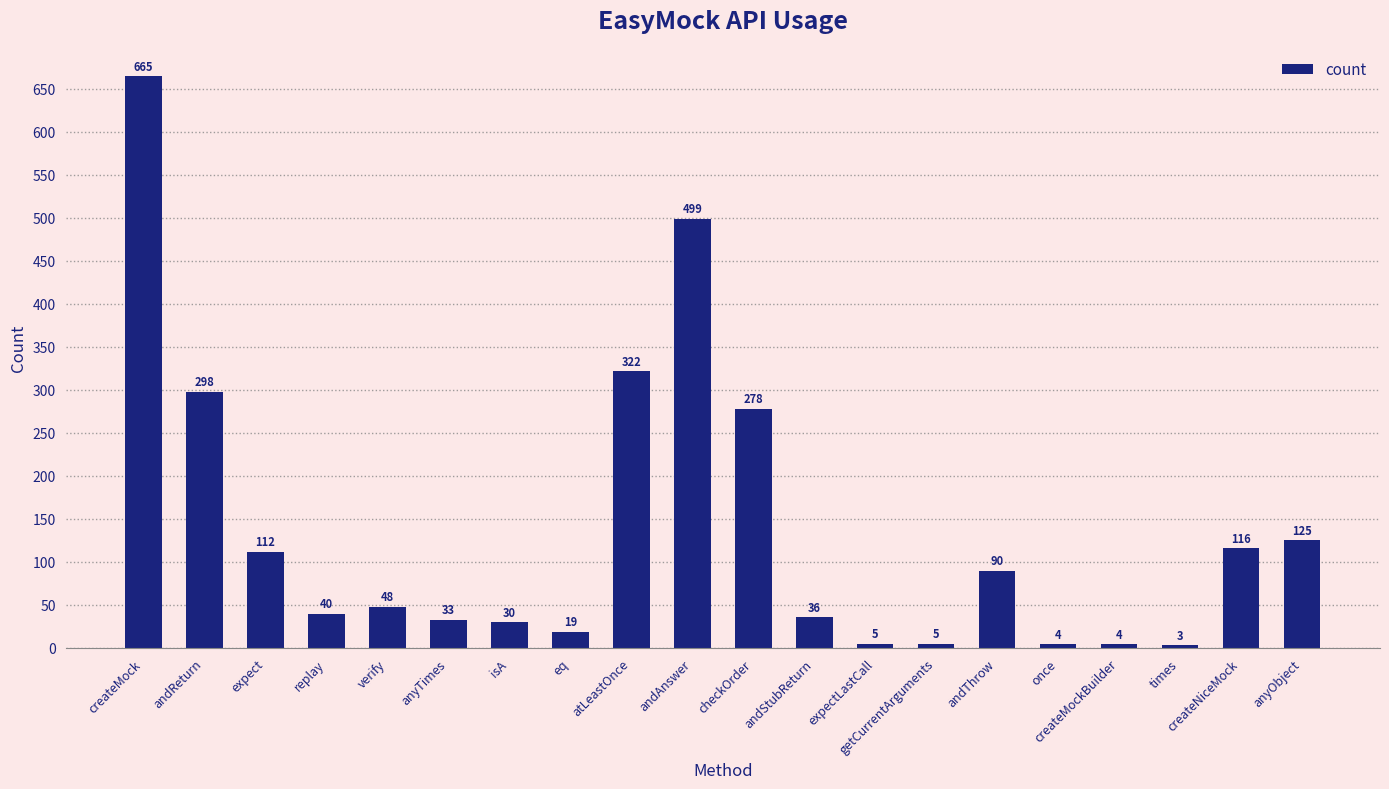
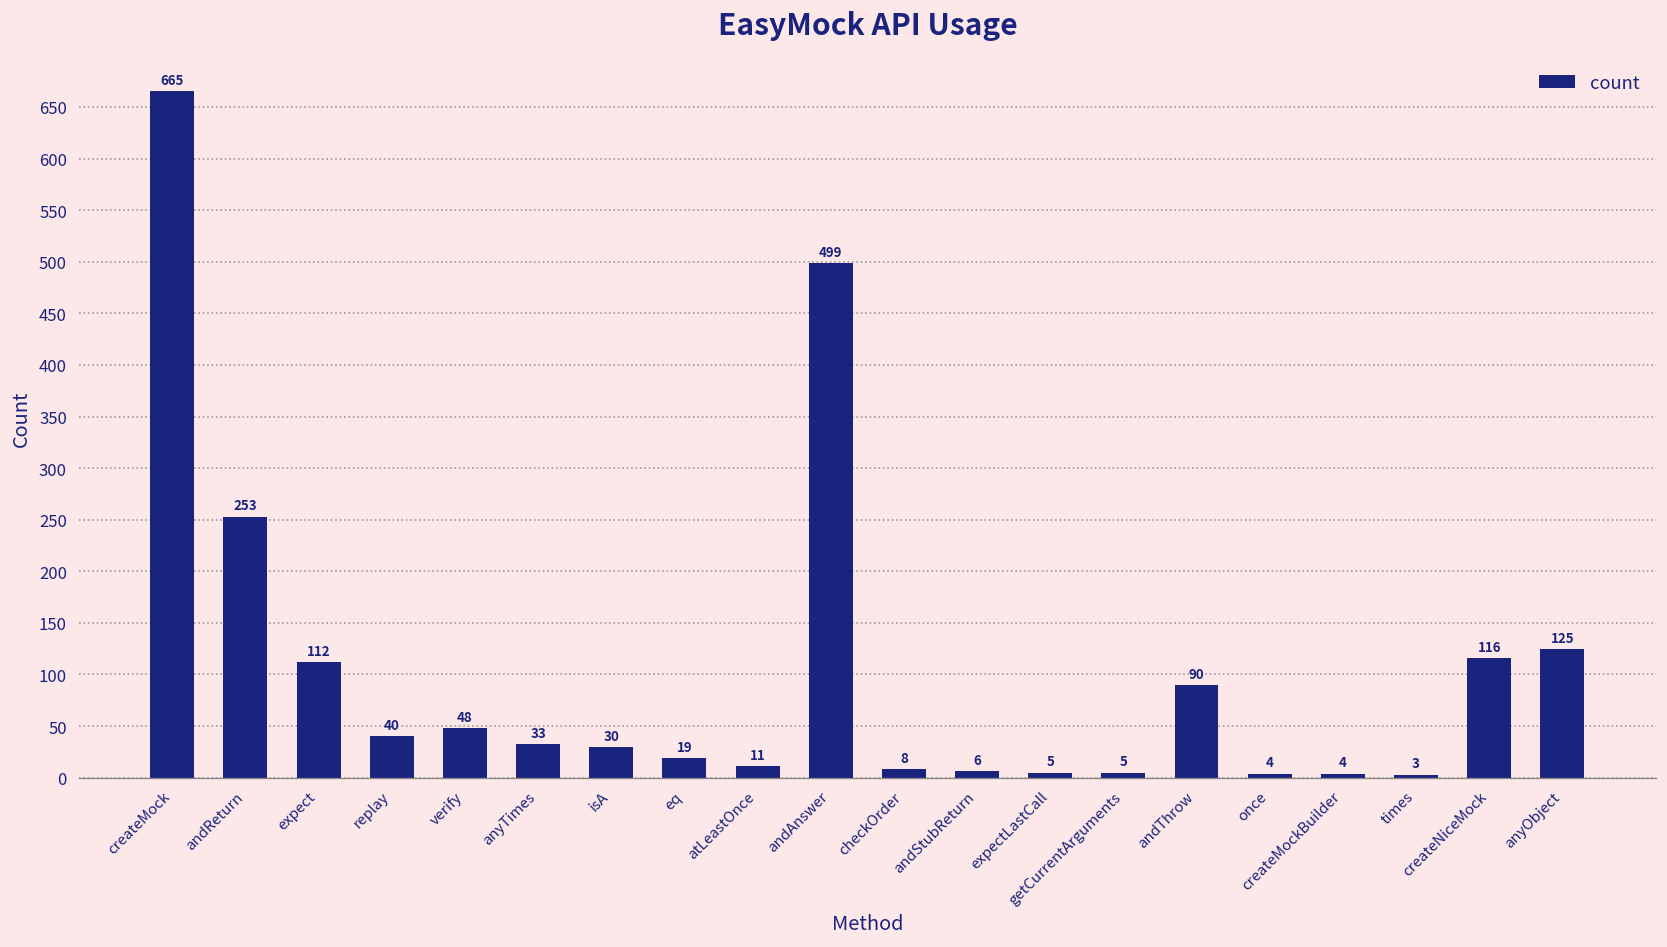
  {
    "createMock": 665,
-   "andReturn": 298,
+   "andReturn": 253,
    "expect": 112,
    "replay": 40,
    "verify": 48,
    "anyTimes": 33,
    "isA": 30,
    "eq": 19,
-   "atLeastOnce": 322,
+   "atLeastOnce": 11,
    "andAnswer": 499,
-   "checkOrder": 278,
-   "andStubReturn": 36,
+   "checkOrder": 8,
+   "andStubReturn": 6,
    "expectLastCall": 5,
    "getCurrentArguments": 5,
    "andThrow": 90,
    "once": 4,
    "createMockBuilder": 4,
    "times": 3,
    "createNiceMock": 116,
    "anyObject": 125
  }
